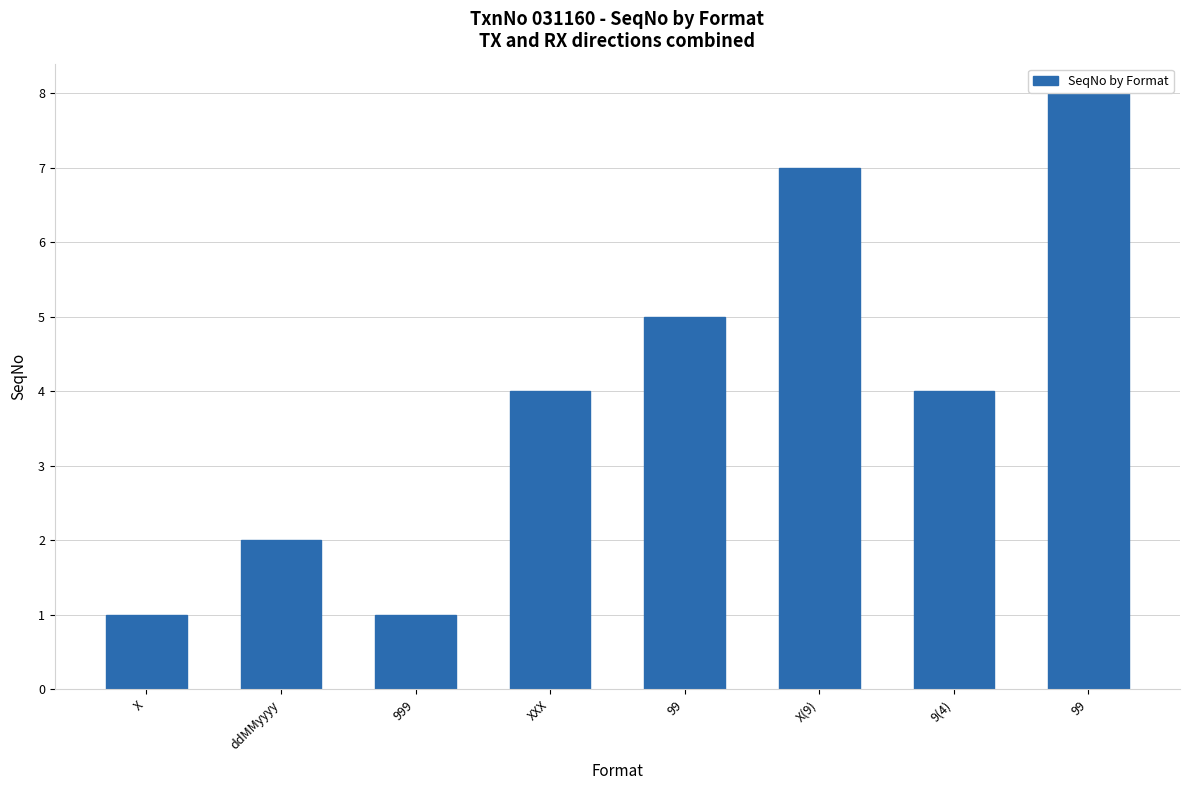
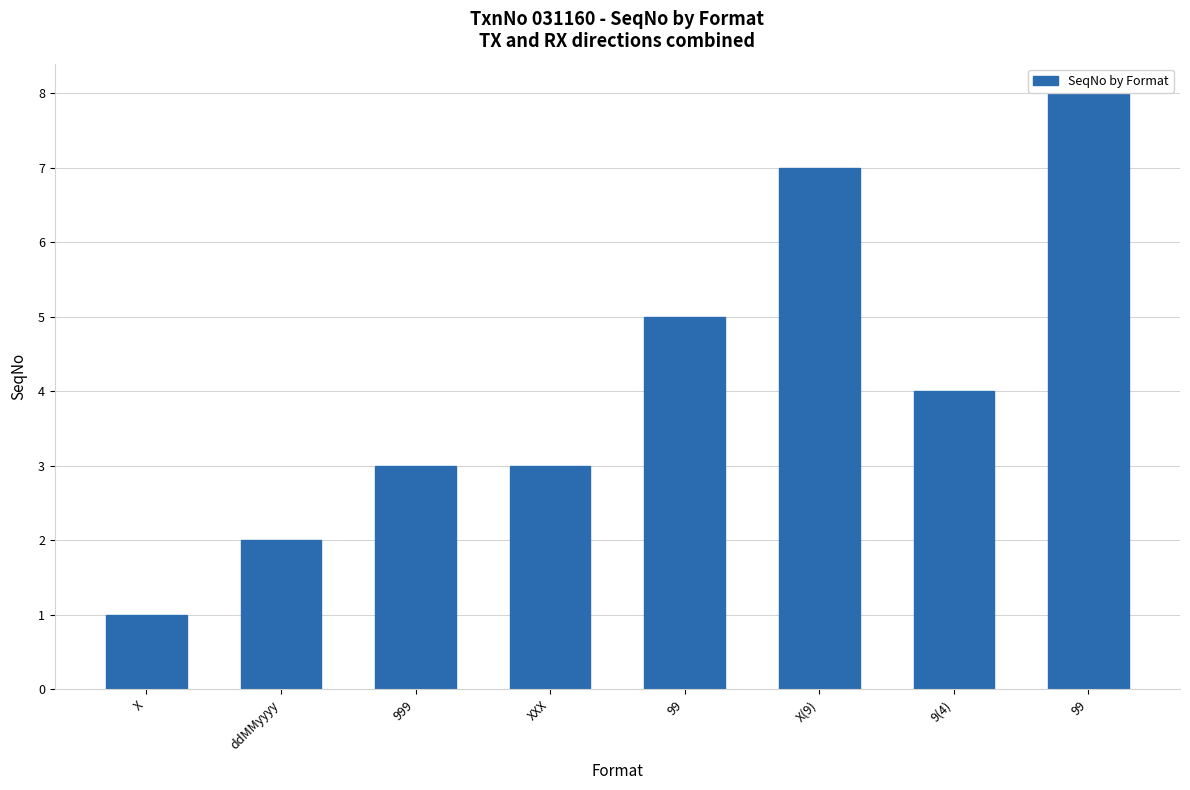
  {
    "X": 1,
    "ddMMyyyy": 2,
-   "999": 1,
-   "XXX": 4,
+   "999": 3,
+   "XXX": 3,
    "X(9)": 7,
    "9(4)": 4
  }
